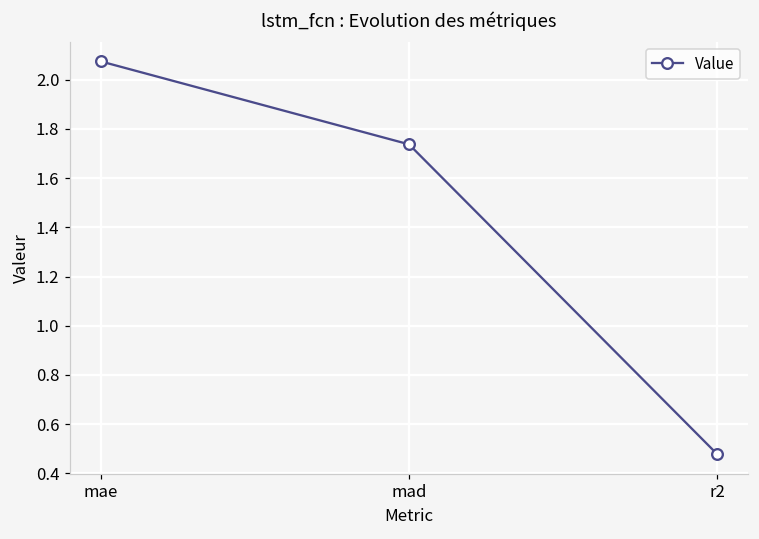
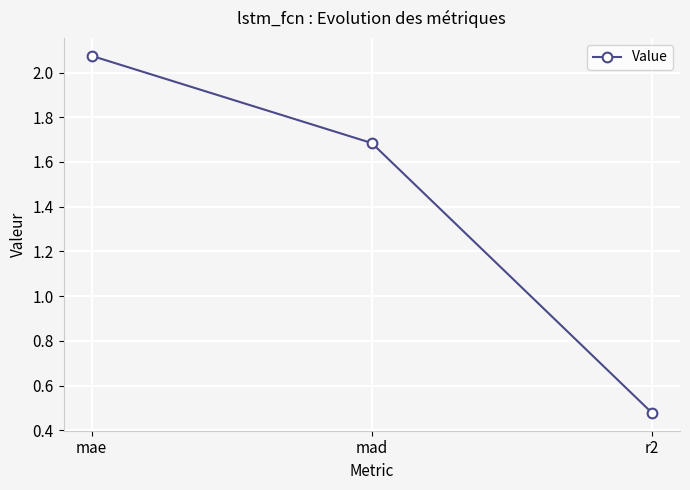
  {
    "mae": 2.07,
-   "mad": 1.74,
+   "mad": 1.68,
    "r2": 0.48
  }
